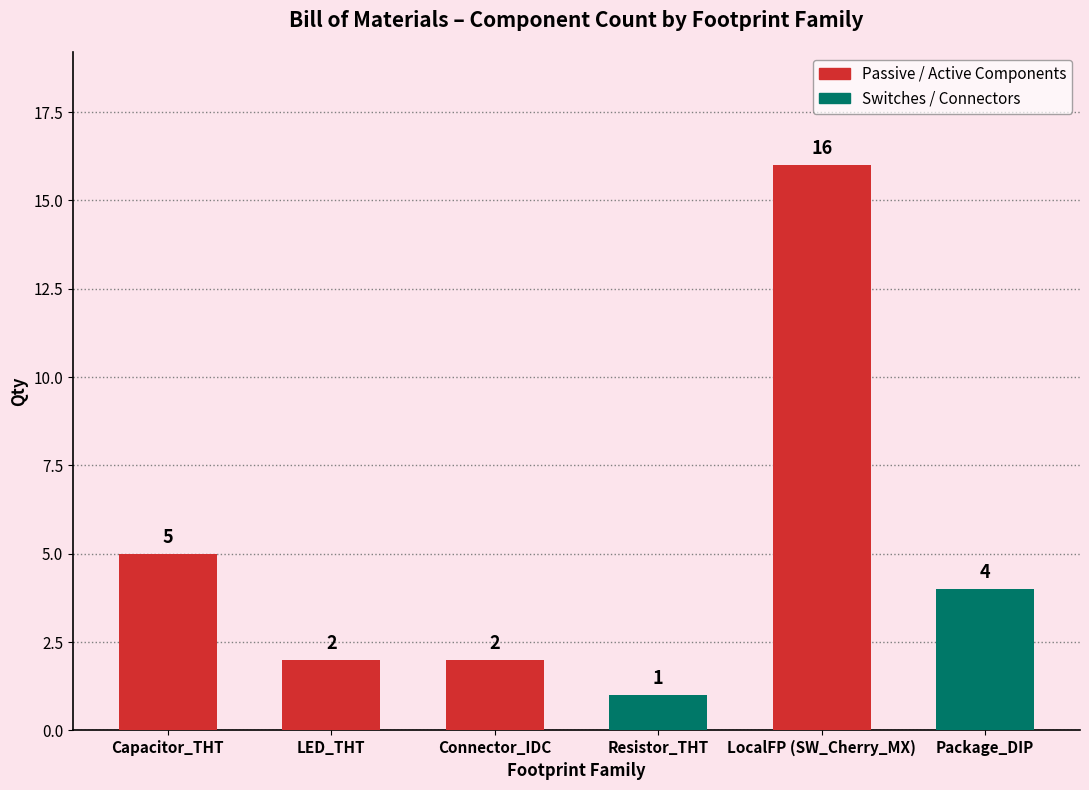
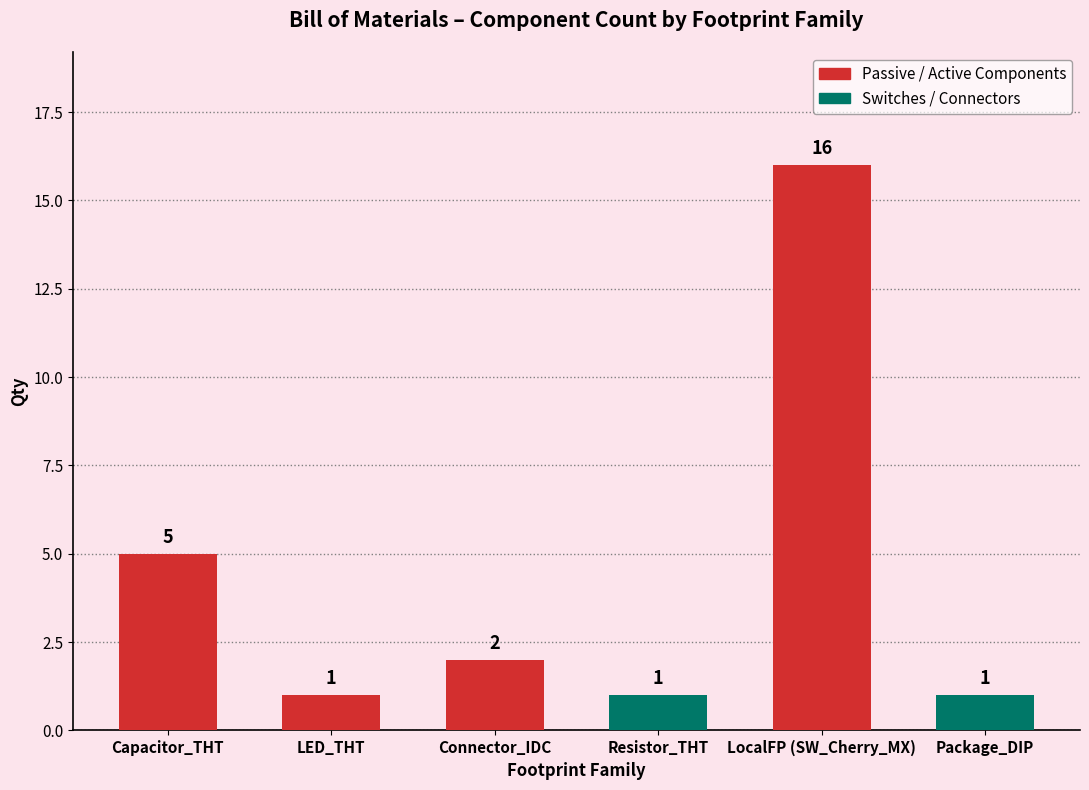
  {
    "Capacitor_THT": 5,
-   "LED_THT": 2,
+   "LED_THT": 1,
    "Connector_IDC": 2,
    "Resistor_THT": 1,
    "LocalFP (SW_Cherry_MX)": 16,
-   "Package_DIP": 4
+   "Package_DIP": 1
  }
